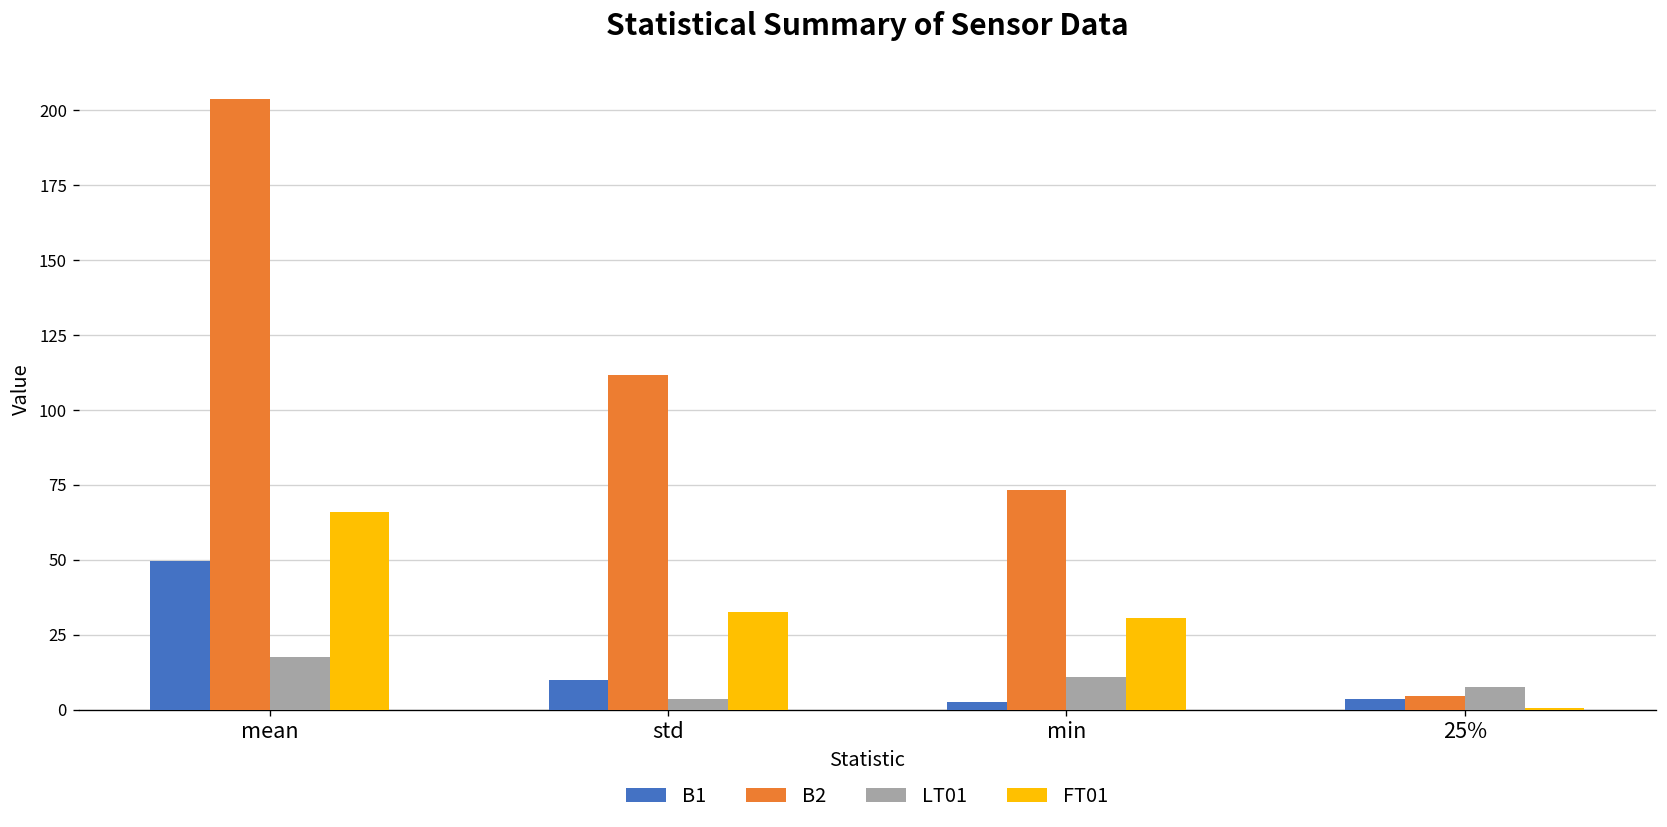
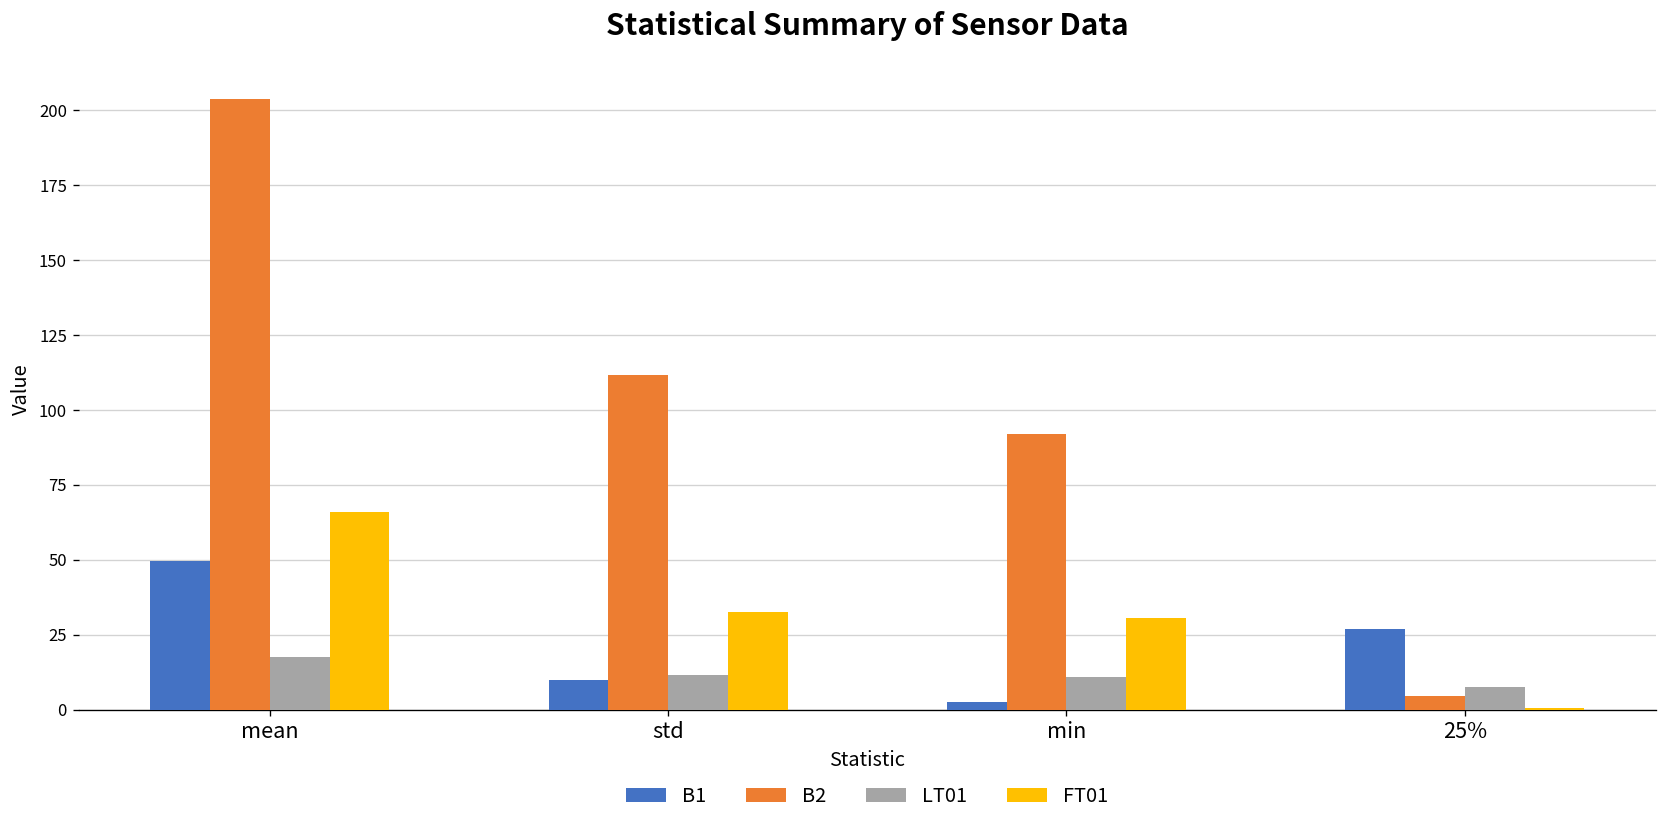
  {
    "B1": {
      "mean": 50,
      "std": 10,
      "min": 2,
-     "25%": 4
+     "25%": 27
    },
    "B2": {
      "mean": 204,
      "std": 112,
-     "min": 73,
+     "min": 92,
      "25%": 5
    },
    "LT01": {
      "mean": 18,
-     "std": 3,
+     "std": 11,
      "min": 11,
      "25%": 7
    },
    "FT01": {
      "mean": 66,
      "std": 33,
      "min": 31
    }
  }
